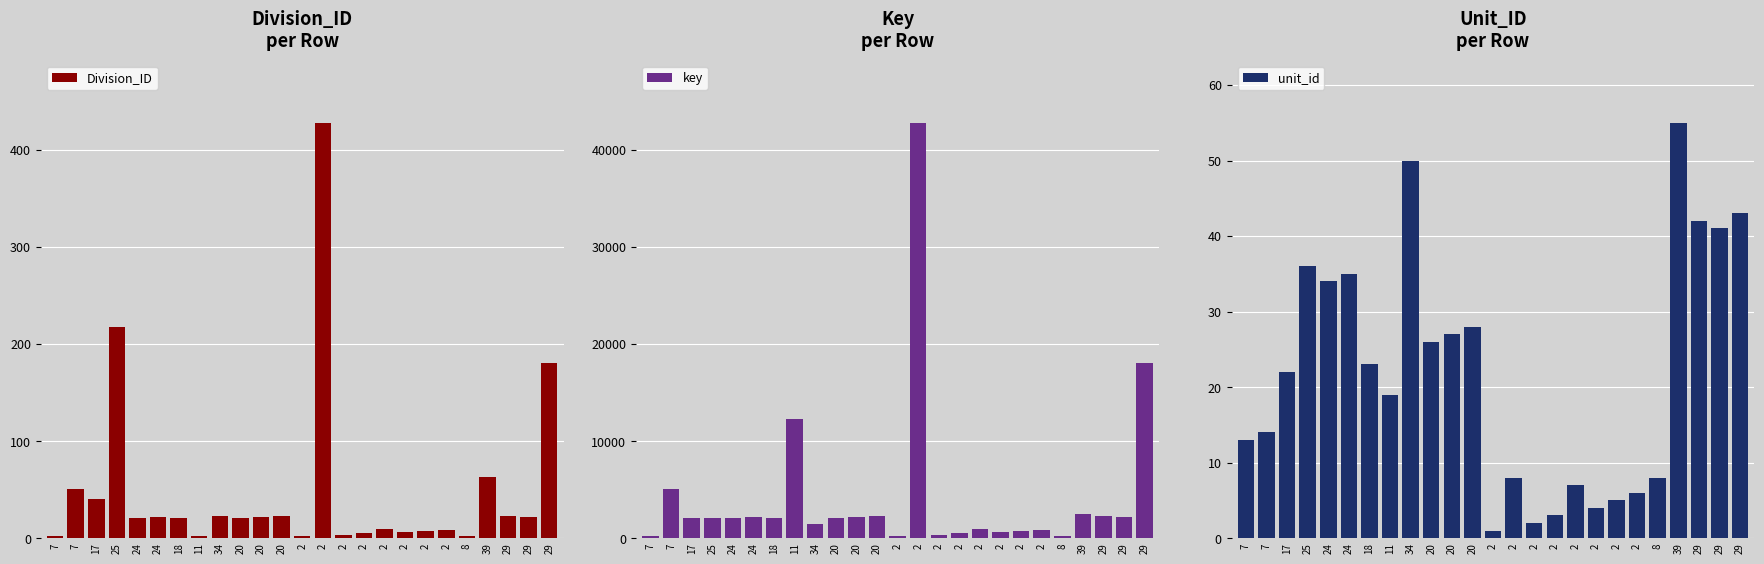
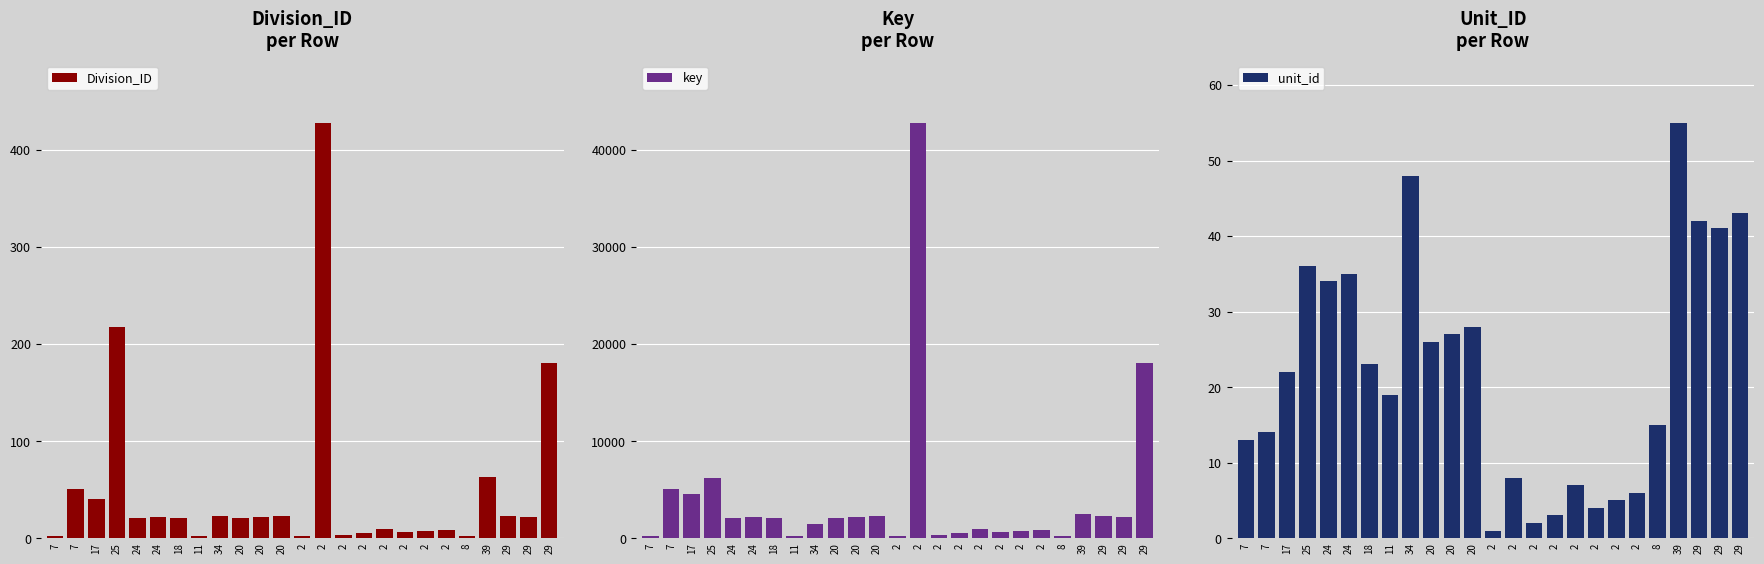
  {
    "Division_ID per Row": {
      "17": 40,
      "25": 220,
      "18": 20,
      "34": 20,
      "39": 60
    },
    "Key per Row": {
-     "17": 2000,
-     "25": 2000,
+     "17": 5000,
+     "25": 6000,
      "18": 2000,
-     "11": 12000,
+     "11": 0,
      "34": 1000,
      "39": 2000
    },
    "Unit_ID per Row": {
      "17": 22,
      "25": 36,
      "18": 23,
      "11": 19,
-     "34": 50,
-     "8": 8,
+     "34": 48,
+     "8": 15,
      "39": 55
    }
  }
